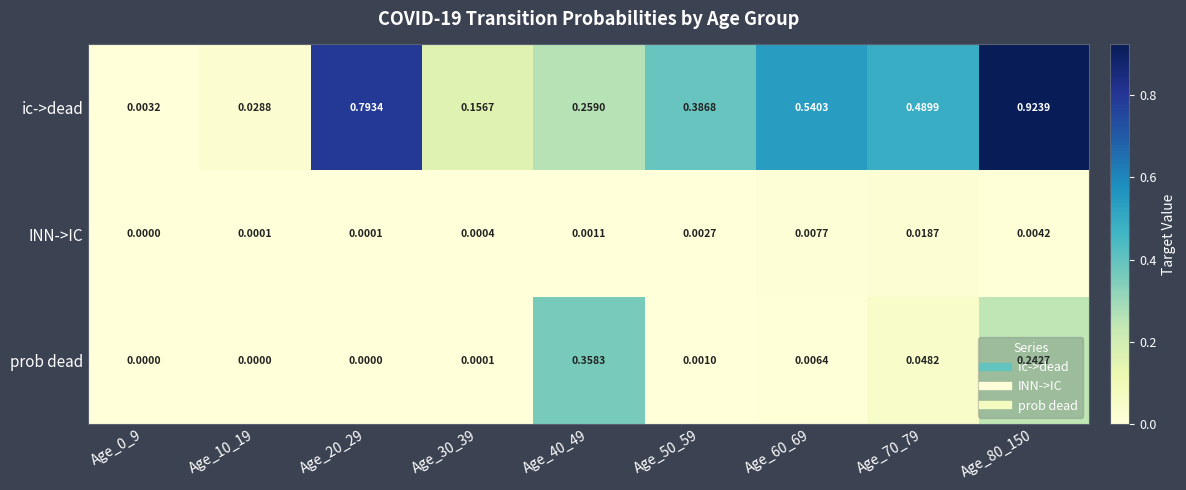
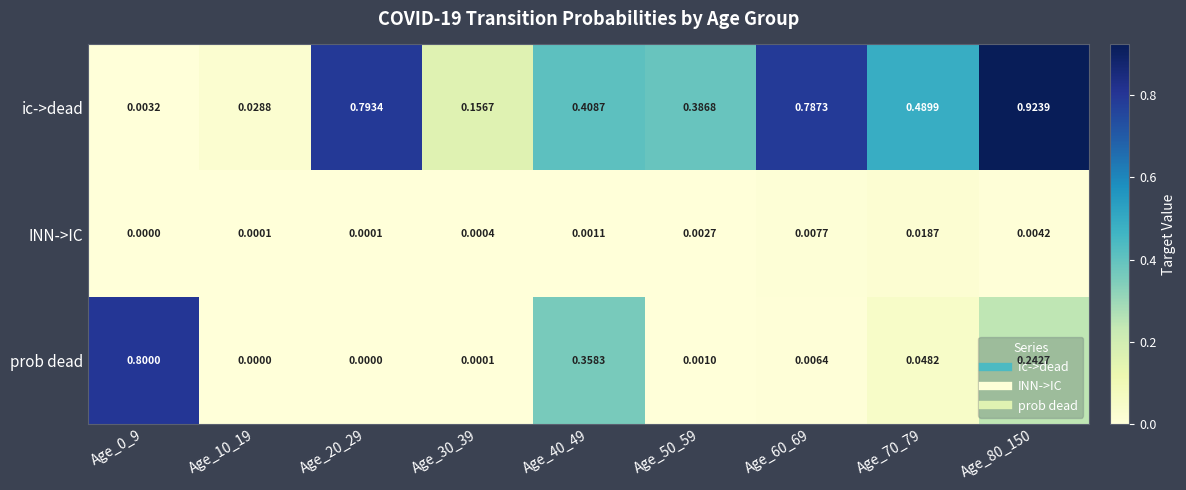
  {
    "ic->dead": {
      "Age_0_9": 0.0032,
      "Age_10_19": 0.0288,
      "Age_20_29": 0.7934,
      "Age_30_39": 0.1567,
-     "Age_40_49": 0.2590,
+     "Age_40_49": 0.4087,
      "Age_50_59": 0.3868,
-     "Age_60_69": 0.5403,
+     "Age_60_69": 0.7873,
      "Age_70_79": 0.4899,
      "Age_80_150": 0.9239
    },
    "INN->IC": {
      "Age_0_9": 0.0000,
      "Age_10_19": 0.0001,
      "Age_20_29": 0.0001,
      "Age_30_39": 0.0004,
      "Age_40_49": 0.0011,
      "Age_50_59": 0.0027,
      "Age_60_69": 0.0077,
      "Age_70_79": 0.0187,
      "Age_80_150": 0.0042
    },
    "prob dead": {
-     "Age_0_9": 0.0000,
+     "Age_0_9": 0.8000,
      "Age_10_19": 0.0000,
      "Age_20_29": 0.0000,
      "Age_30_39": 0.0001,
      "Age_40_49": 0.3583,
      "Age_50_59": 0.0010,
      "Age_60_69": 0.0064,
      "Age_70_79": 0.0482
    }
  }
